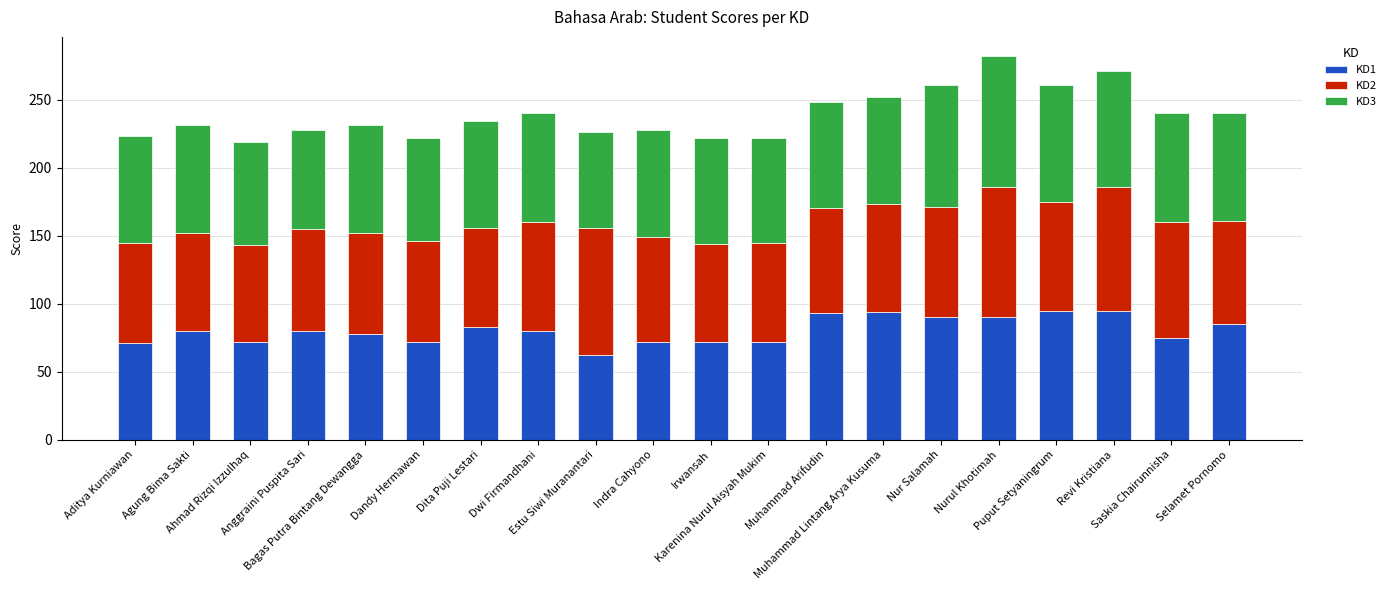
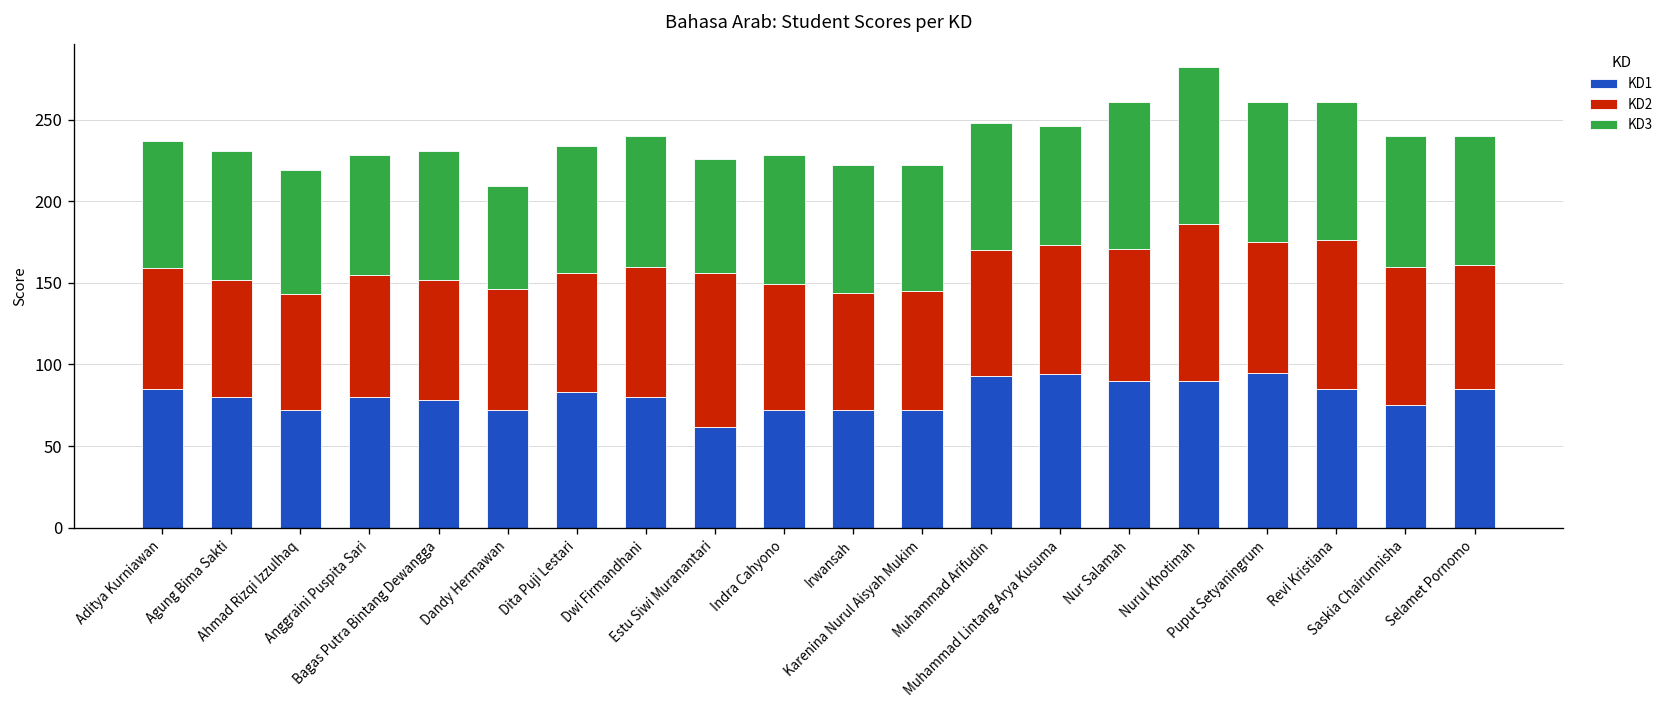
  {
    "KD1": {
-     "Aditya Kurniawan": 71,
+     "Aditya Kurniawan": 85,
      "Agung Bima Sakti": 80,
      "Ahmad Rizqi Izzulhaq": 72,
      "Anggraini Puspita Sari": 80,
      "Bagas Putra Bintang Dewangga": 78,
      "Dandy Hermawan": 72,
      "Dita Puji Lestari": 83,
      "Dwi Firmandhani": 80,
      "Estu Siwi Muranantari": 62,
      "Indra Cahyono": 72,
      "Irwansah": 72,
      "Karenina Nurul Aisyah Mukim": 72,
      "Muhammad Arifudin": 93,
      "Muhammad Lintang Arya Kusuma": 94,
      "Nur Salamah": 90,
      "Nurul Khotimah": 90,
      "Puput Setyaningrum": 95,
-     "Revi Kristiana": 95,
+     "Revi Kristiana": 85,
      "Saskia Chairunnisha": 75,
      "Selamet Pornomo": 85
    },
    "KD2": {
      "Aditya Kurniawan": 74,
      "Agung Bima Sakti": 72,
      "Ahmad Rizqi Izzulhaq": 71,
      "Anggraini Puspita Sari": 75,
      "Bagas Putra Bintang Dewangga": 74,
      "Dandy Hermawan": 74,
      "Dita Puji Lestari": 73,
      "Dwi Firmandhani": 80,
      "Estu Siwi Muranantari": 94,
      "Indra Cahyono": 77,
      "Irwansah": 72,
      "Karenina Nurul Aisyah Mukim": 73,
      "Muhammad Arifudin": 77,
      "Muhammad Lintang Arya Kusuma": 79,
      "Nur Salamah": 81,
      "Nurul Khotimah": 96,
      "Puput Setyaningrum": 80,
      "Revi Kristiana": 91,
      "Saskia Chairunnisha": 85,
      "Selamet Pornomo": 76
    },
    "KD3": {
      "Aditya Kurniawan": 78,
      "Agung Bima Sakti": 79,
      "Ahmad Rizqi Izzulhaq": 76,
      "Anggraini Puspita Sari": 73,
      "Bagas Putra Bintang Dewangga": 79,
-     "Dandy Hermawan": 76,
+     "Dandy Hermawan": 63,
      "Dita Puji Lestari": 78,
      "Dwi Firmandhani": 80,
      "Estu Siwi Muranantari": 70,
      "Indra Cahyono": 79,
      "Irwansah": 78,
      "Karenina Nurul Aisyah Mukim": 77,
      "Muhammad Arifudin": 78,
-     "Muhammad Lintang Arya Kusuma": 79,
+     "Muhammad Lintang Arya Kusuma": 73,
      "Nur Salamah": 90,
      "Nurul Khotimah": 96,
      "Puput Setyaningrum": 86,
      "Revi Kristiana": 85,
      "Saskia Chairunnisha": 80,
      "Selamet Pornomo": 79
    }
  }
